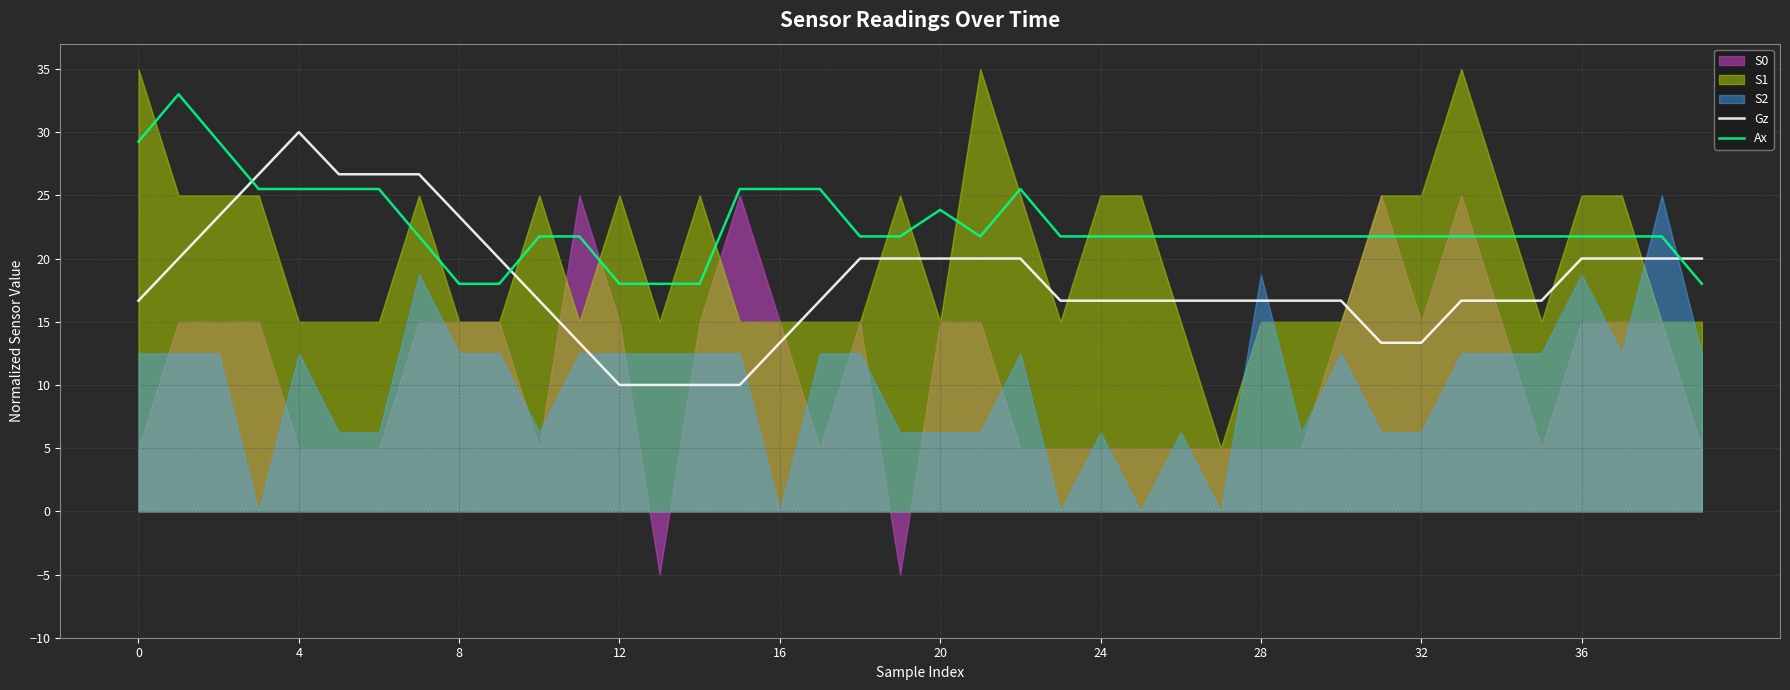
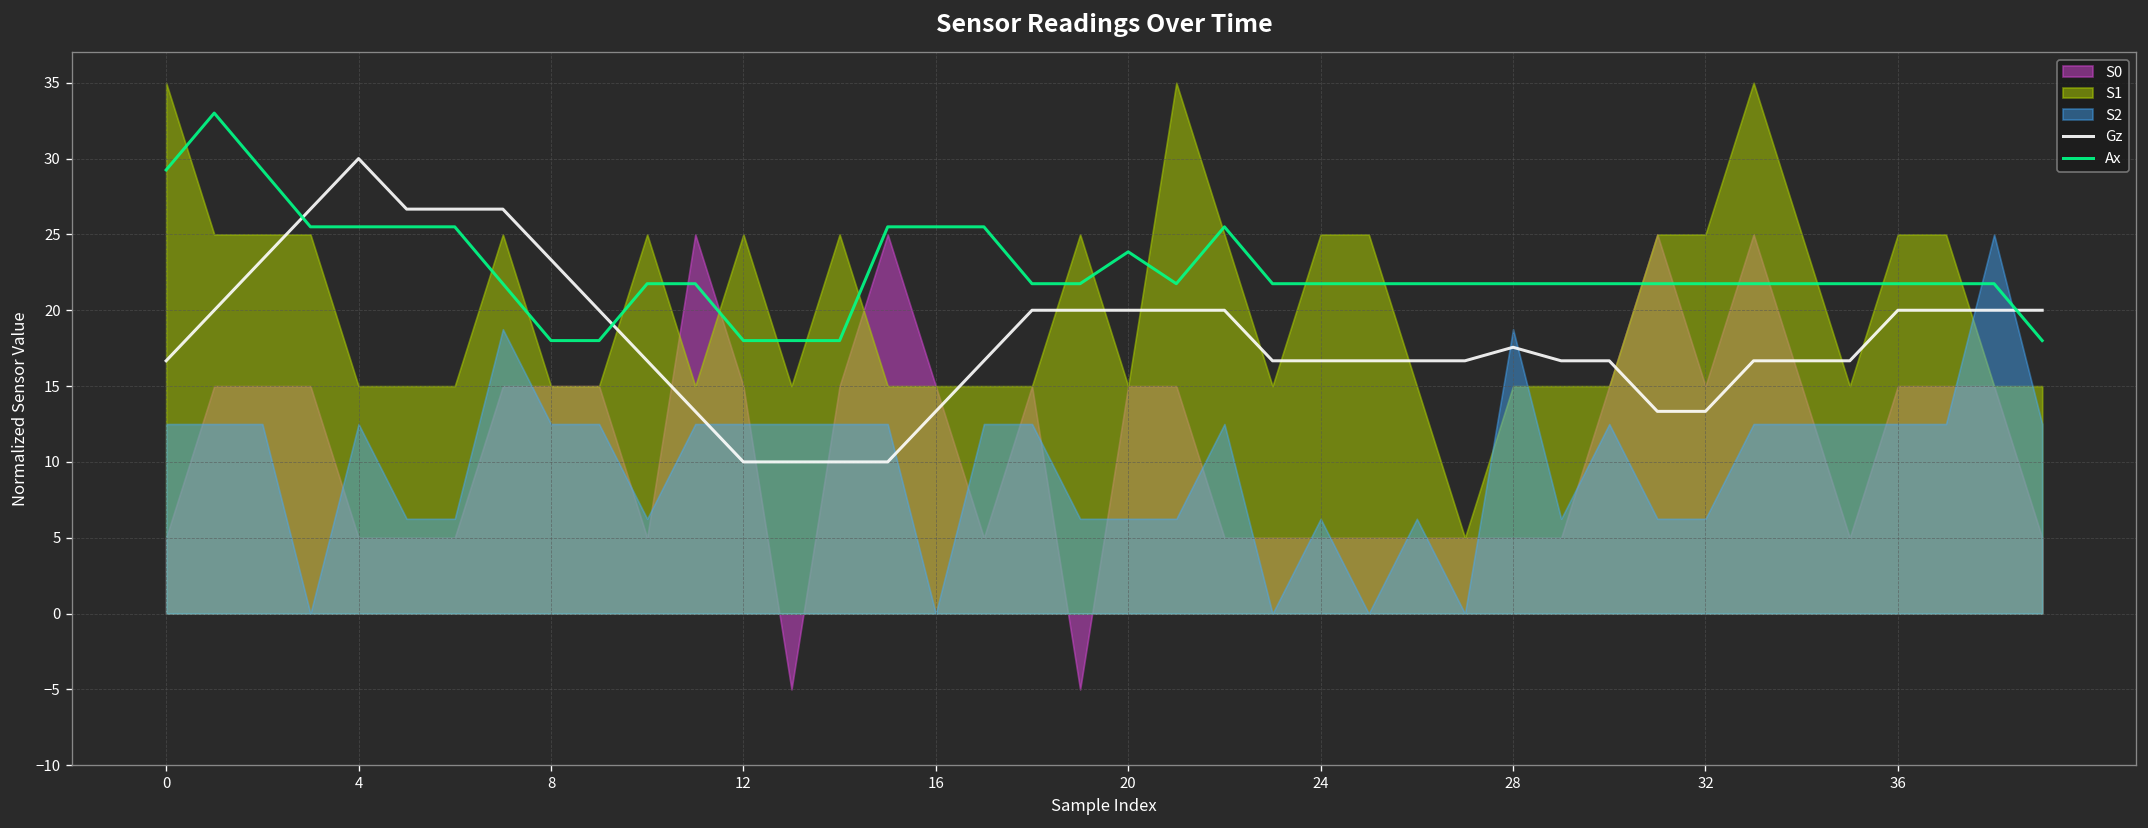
  {
    "Gz": {
      "0": 16.7,
      "4": 30.0,
      "8": 23.3,
      "12": 10.0,
      "16": 13.3,
      "20": 20.0,
      "24": 16.7,
-     "28": 16.7,
+     "28": 17.6,
      "32": 13.3,
      "36": 20.0
    },
    "S0": {
      "0": 5.0,
      "4": 5.0,
      "12": 15.0,
      "24": 5.0,
      "28": 5.0,
      "32": 15.0,
      "36": 15.0
    },
    "Ax": {
      "0": 29.3,
      "4": 25.5,
      "8": 18.0,
      "12": 18.0,
      "16": 25.5,
      "20": 23.9,
      "24": 21.8,
      "28": 21.8,
      "32": 21.8,
      "36": 21.8
    },
    "S1": {
      "0": 35.0,
      "4": 15.0,
      "12": 25.0,
      "24": 25.0,
      "28": 15.0,
      "32": 25.0,
      "36": 25.0
    },
    "S2": {
      "0": 12.5,
      "4": 12.5,
      "8": 12.5,
      "12": 12.5,
      "16": 0.0,
      "20": 6.3,
      "24": 6.3,
      "28": 18.8,
      "32": 6.3,
-     "36": 18.8
+     "36": 12.5
    }
  }
